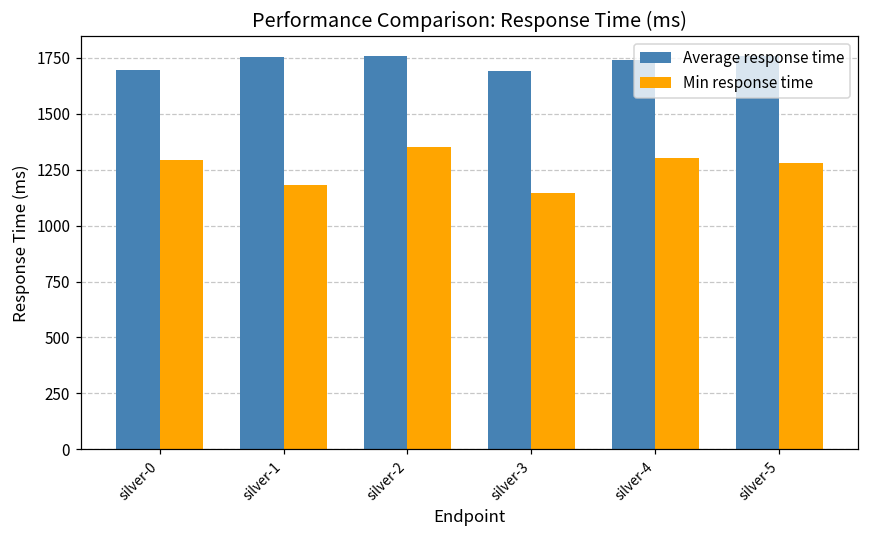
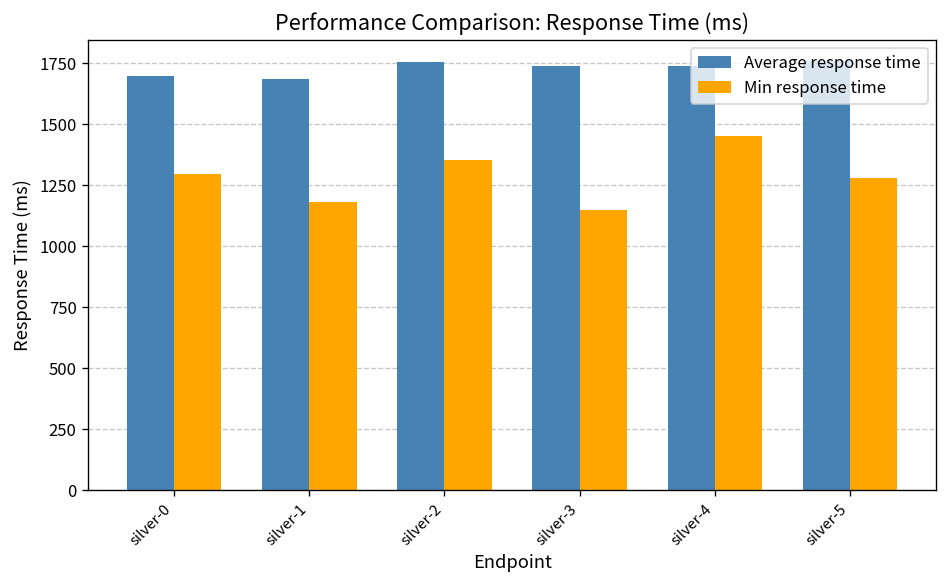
  {
    "Average response time": {
      "silver-0": 1700,
-     "silver-1": 1760,
+     "silver-1": 1680,
      "silver-2": 1760,
-     "silver-3": 1690
+     "silver-3": 1740
    },
    "Min response time": {
      "silver-0": 1300,
      "silver-1": 1180,
      "silver-2": 1350,
      "silver-3": 1150,
-     "silver-4": 1300,
+     "silver-4": 1450,
      "silver-5": 1280
    }
  }
